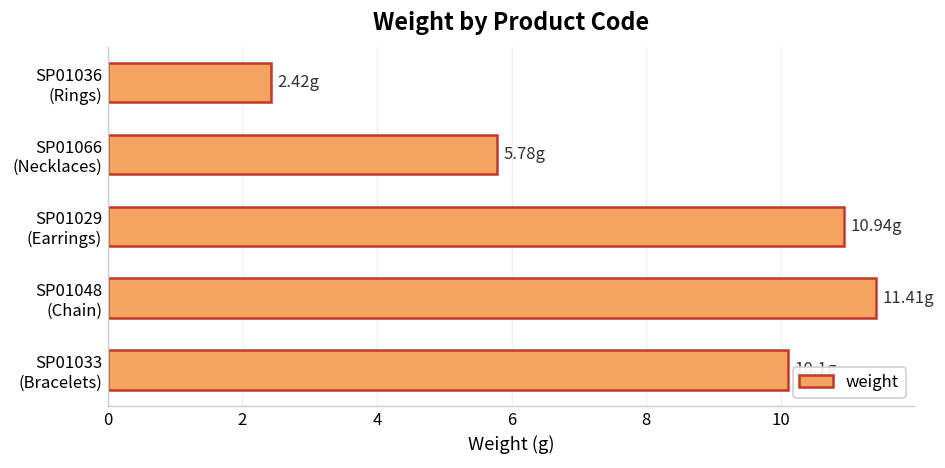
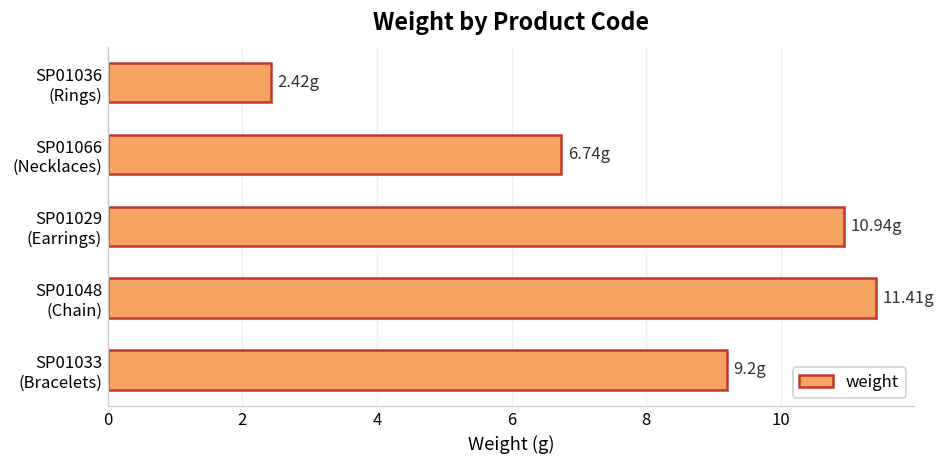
  {
    "SP01036 (Rings)": "2.42g",
-   "SP01066 (Necklaces)": "5.78g",
+   "SP01066 (Necklaces)": "6.74g",
    "SP01029 (Earrings)": "10.94g",
    "SP01048 (Chain)": "11.41g",
-   "SP01033 (Bracelets)": "10.1"
+   "SP01033 (Bracelets)": "9.2"
  }
